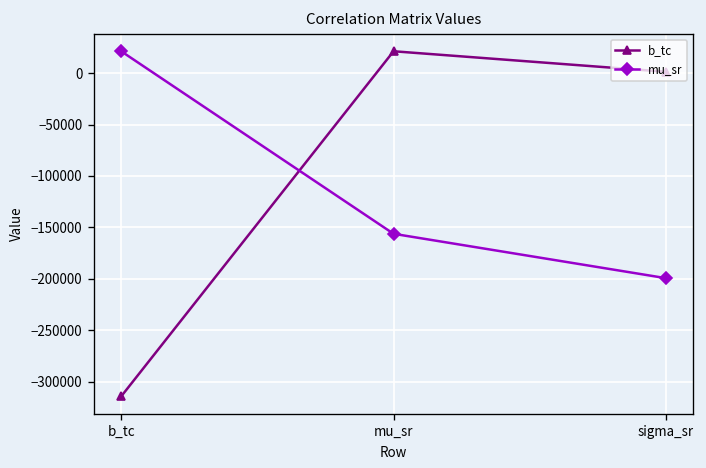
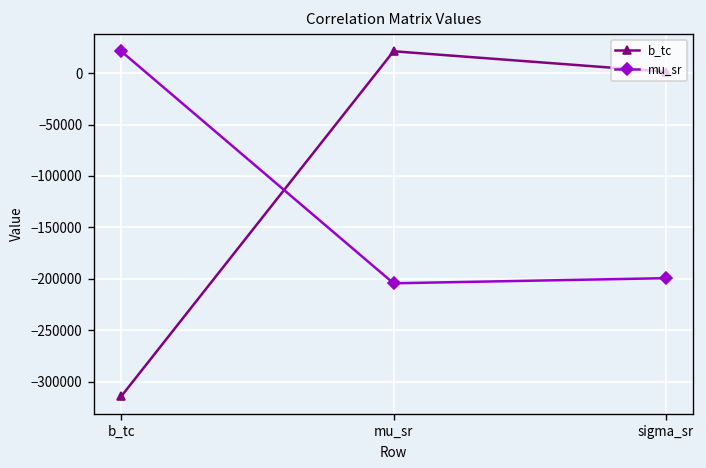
  {
    "b_tc": {
      "b_tc": -310000,
      "mu_sr": 20000
    },
    "mu_sr": {
      "b_tc": 20000,
-     "mu_sr": -160000,
+     "mu_sr": -200000,
      "sigma_sr": -200000
    }
  }
